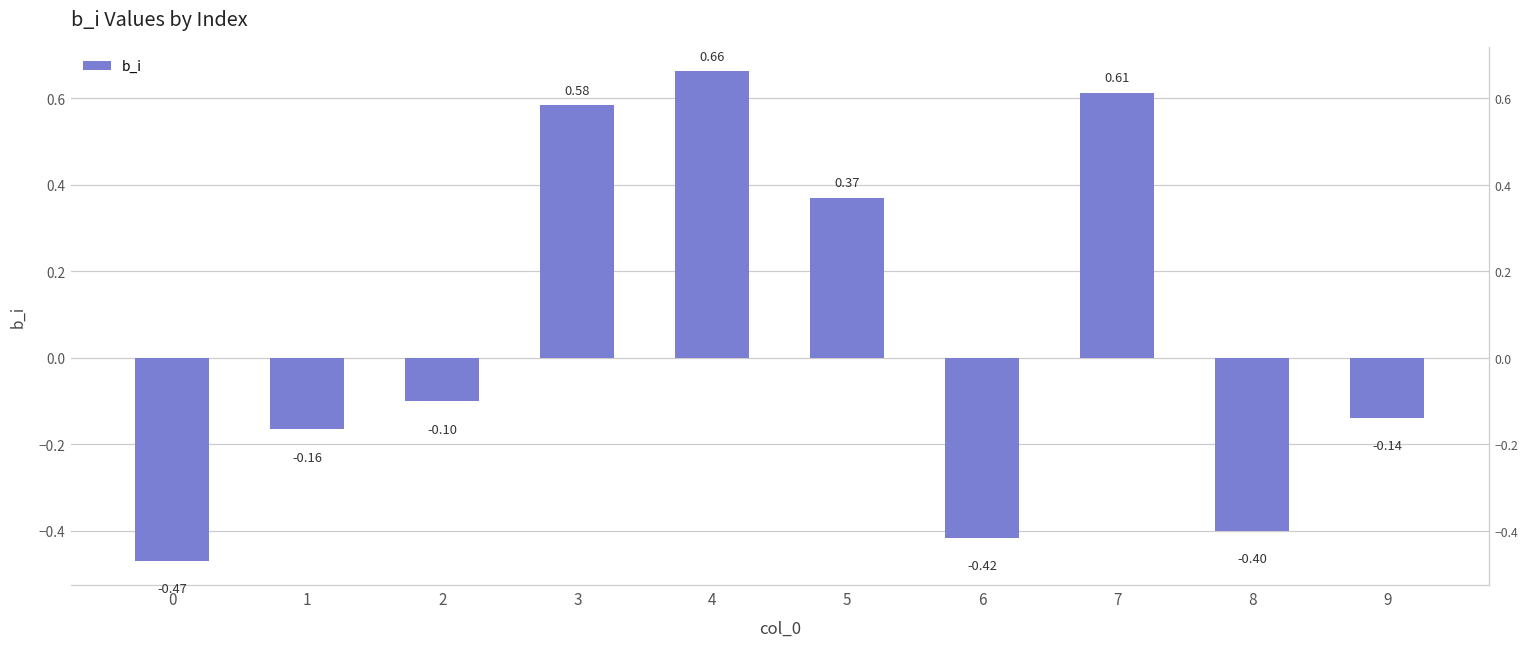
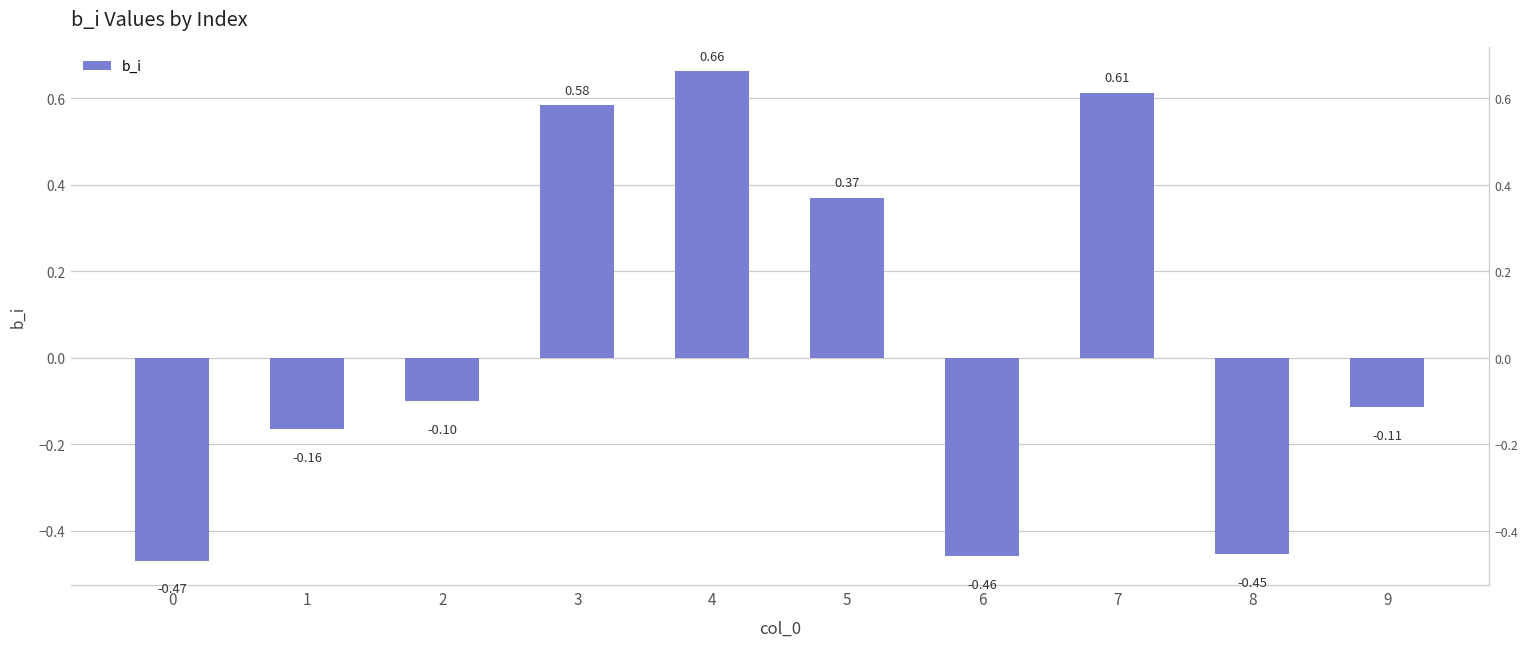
  {
    "0": -0.47,
    "1": -0.16,
    "2": -0.10,
    "3": 0.58,
    "4": 0.66,
    "5": 0.37,
-   "6": -0.42,
+   "6": -0.46,
    "7": 0.61,
-   "8": -0.40,
-   "9": -0.14
+   "8": -0.45,
+   "9": -0.11
  }
